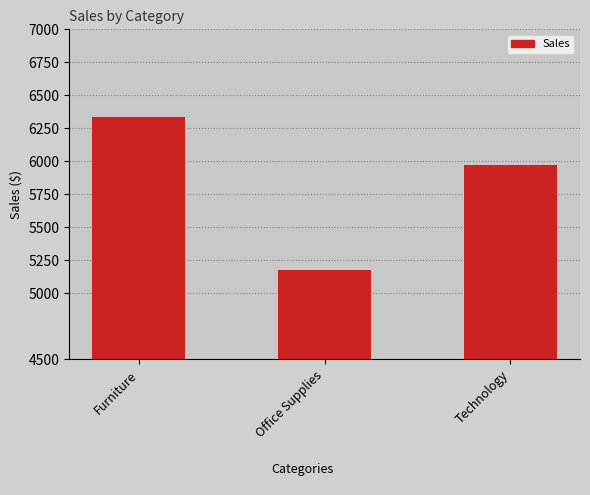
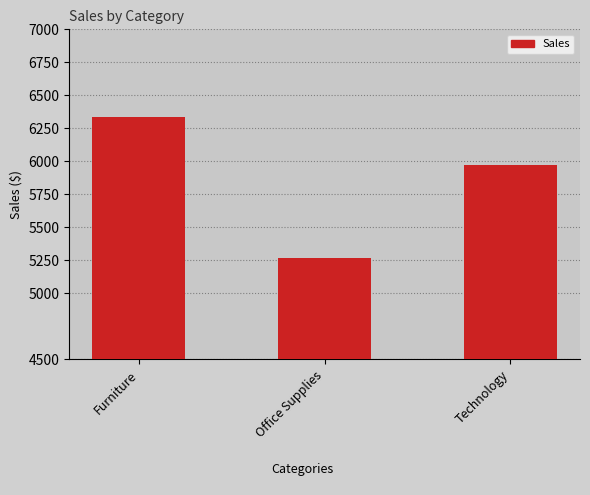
  {
    "Furniture": 6340,
-   "Office Supplies": 5180,
+   "Office Supplies": 5270,
    "Technology": 5970
  }
